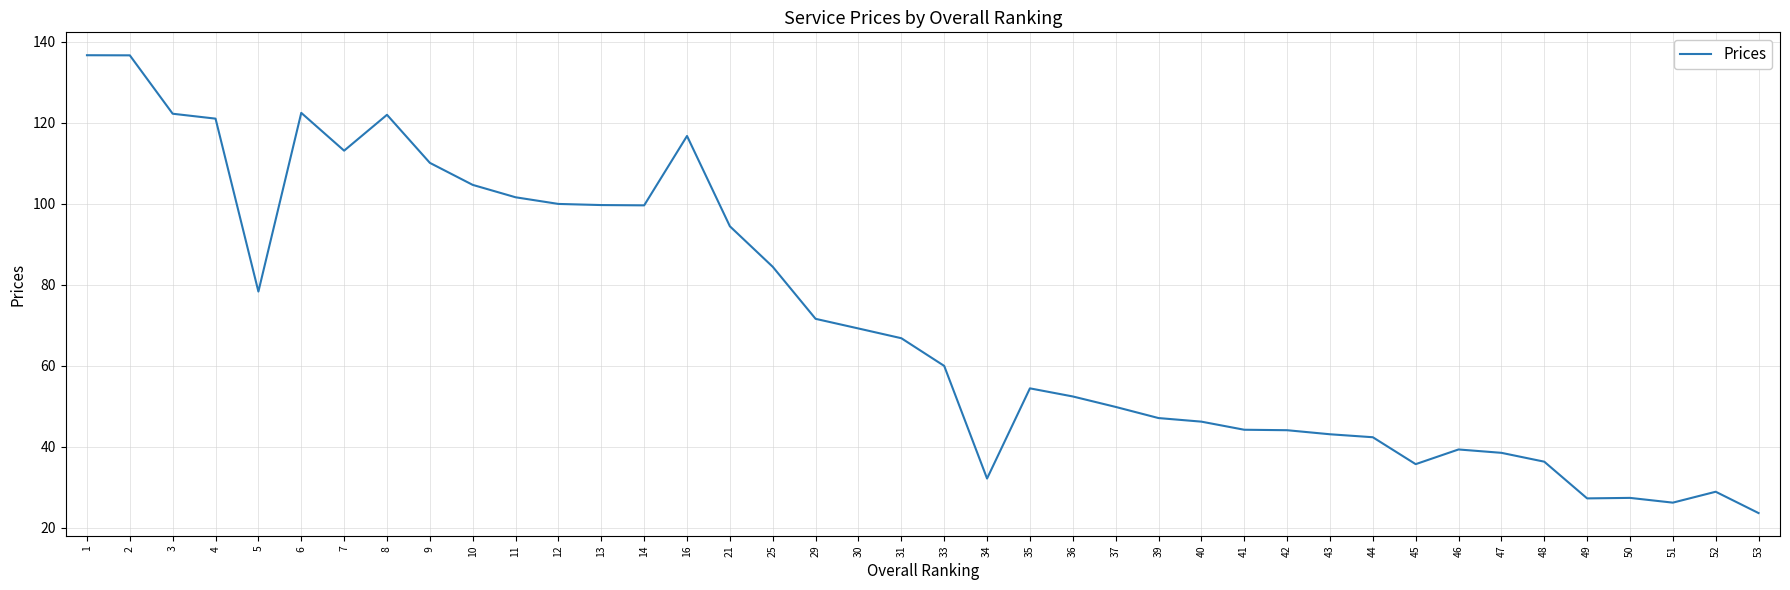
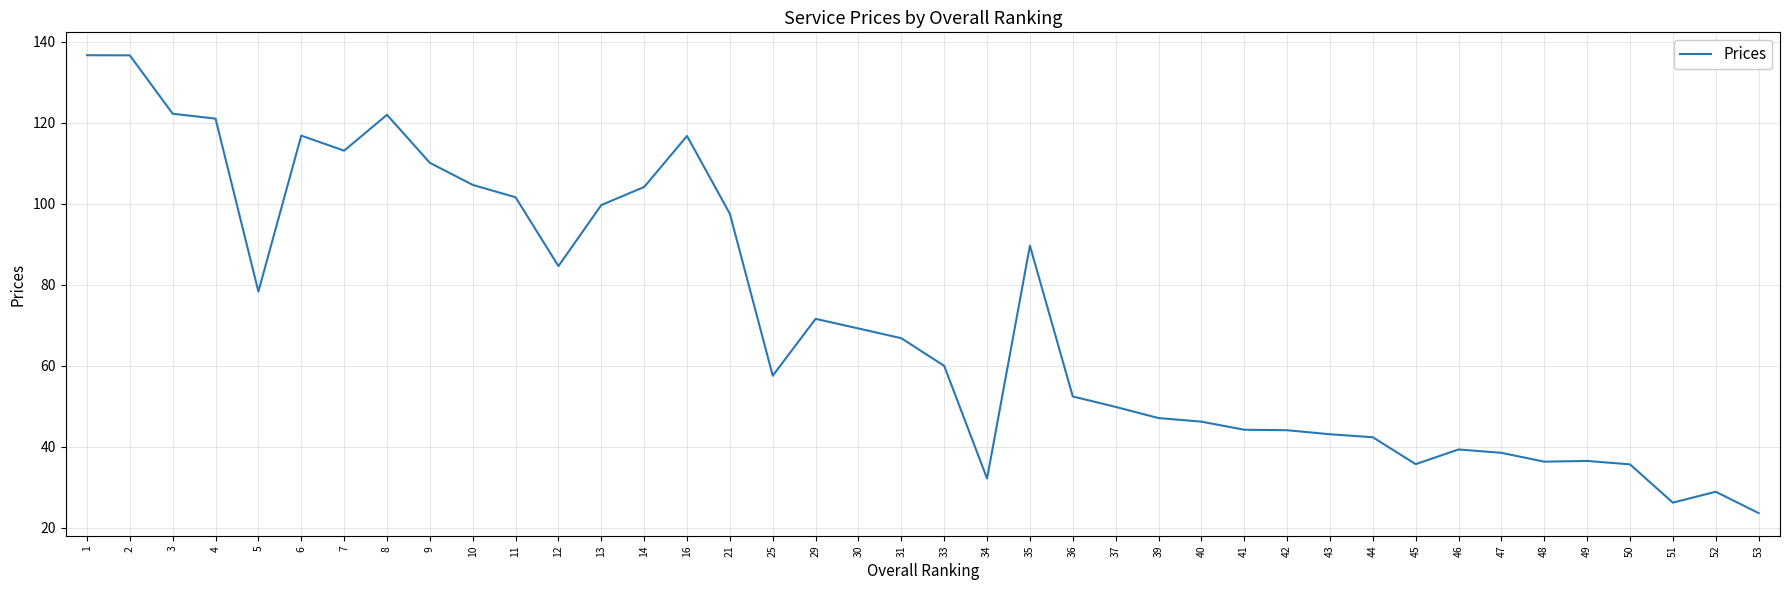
  {
    "1": 137,
    "2": 137,
    "3": 122,
    "4": 121,
    "5": 78,
-   "6": 122,
+   "6": 117,
    "7": 113,
    "8": 122,
    "9": 110,
    "10": 105,
    "11": 102,
-   "12": 100,
+   "12": 85,
    "13": 100,
-   "14": 100,
+   "14": 104,
    "16": 117,
-   "21": 94,
-   "25": 84,
+   "21": 98,
+   "25": 58,
    "29": 72,
    "30": 69,
    "31": 67,
    "33": 60,
    "34": 32,
-   "35": 54,
+   "35": 90,
    "36": 52,
    "37": 50,
    "39": 47,
    "40": 46,
    "41": 44,
    "42": 44,
    "43": 43,
    "44": 42,
    "45": 36,
    "46": 39,
    "47": 39,
    "48": 36,
-   "49": 27,
-   "50": 27,
+   "49": 37,
+   "50": 36,
    "51": 26,
    "52": 29,
    "53": 24
  }
